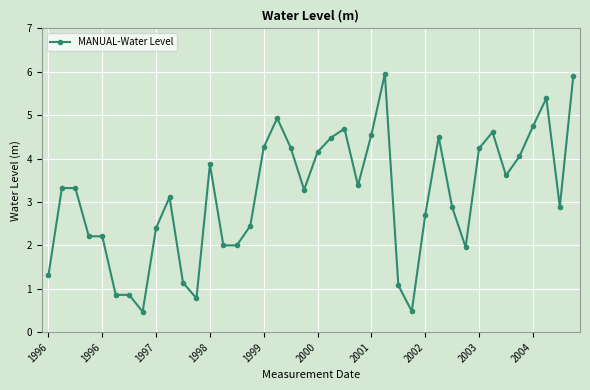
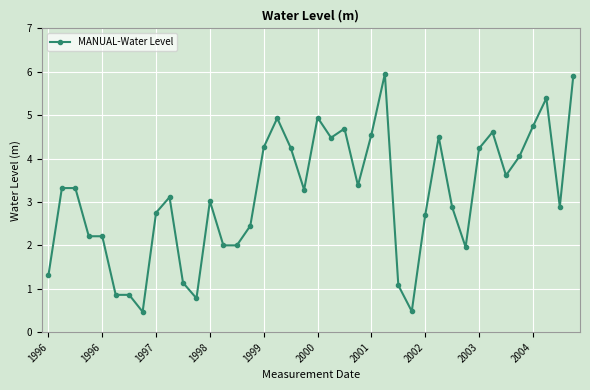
  {
-   "1997": 2.4,
-   "1998": 3.9,
+   "1997": 2.8,
+   "1998": 3.0,
    "1999": 4.3,
-   "2000": 4.2,
+   "2000": 4.9,
    "2001": 4.6,
    "2002": 2.7,
    "2003": 4.2,
    "2004": 4.7
  }
